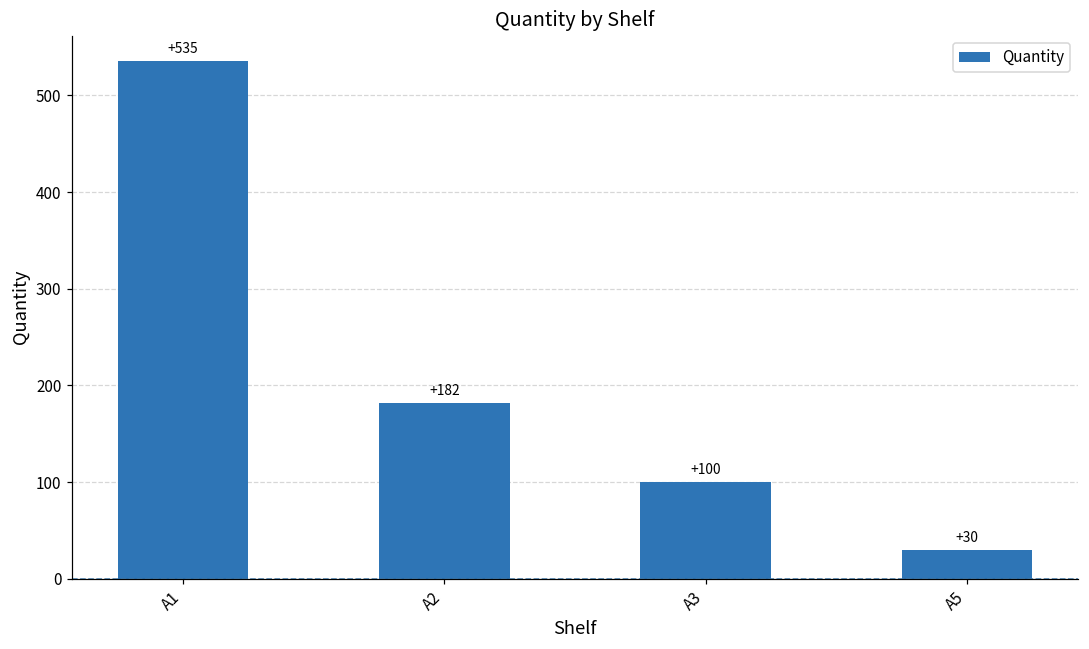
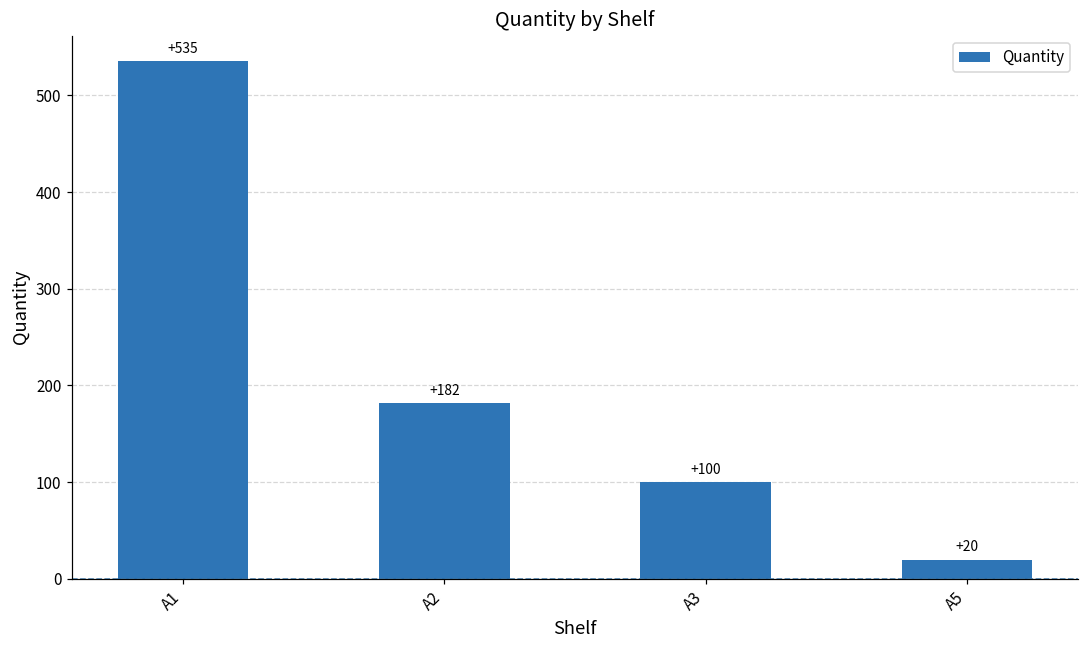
  {
    "A1": "+535",
    "A2": "+182",
    "A3": "+100",
-   "A5": "+30"
+   "A5": "+20"
  }
